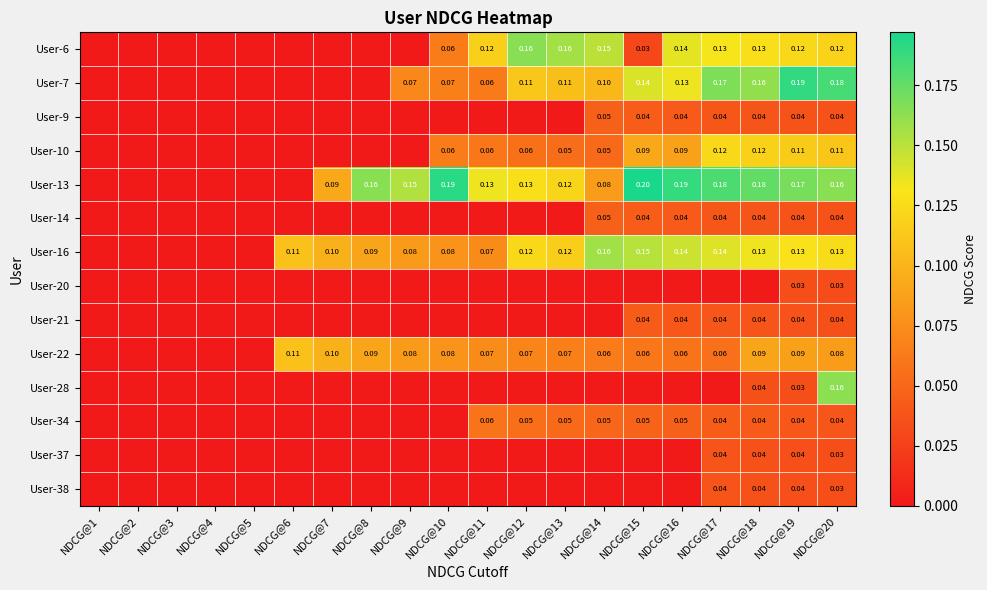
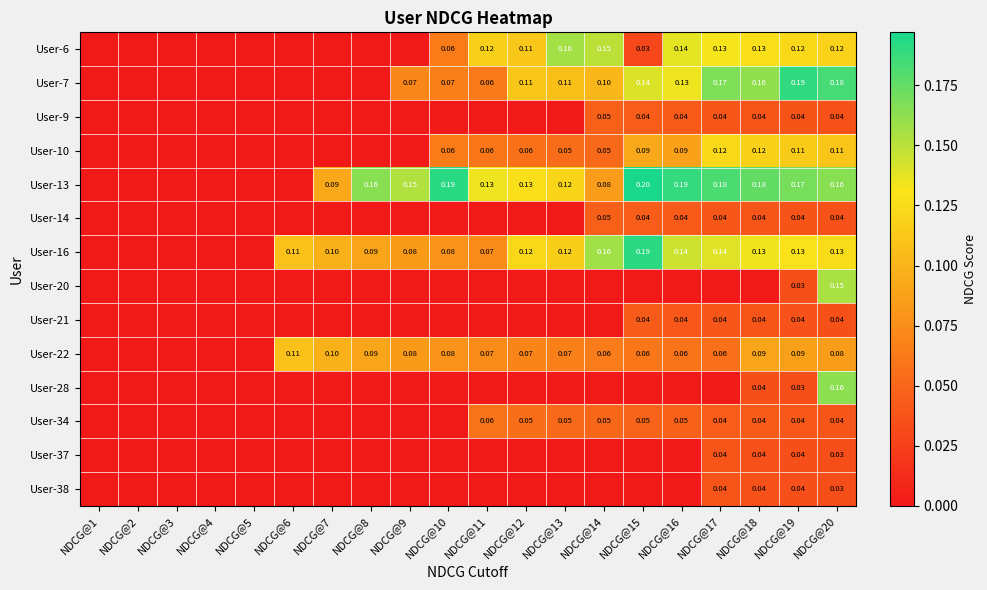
  {
    "User-6": {
      "NDCG@10": 0.06,
      "NDCG@11": 0.12,
-     "NDCG@12": 0.16,
+     "NDCG@12": 0.11,
      "NDCG@13": 0.16,
      "NDCG@14": 0.15,
      "NDCG@15": 0.03,
      "NDCG@16": 0.14,
      "NDCG@17": 0.13,
      "NDCG@18": 0.13,
      "NDCG@19": 0.12,
      "NDCG@20": 0.12
    },
    "User-7": {
      "NDCG@9": 0.07,
      "NDCG@10": 0.07,
      "NDCG@11": 0.06,
      "NDCG@12": 0.11,
      "NDCG@13": 0.11,
      "NDCG@14": 0.10,
      "NDCG@15": 0.14,
      "NDCG@16": 0.13,
      "NDCG@17": 0.17,
      "NDCG@18": 0.16,
      "NDCG@19": 0.19,
      "NDCG@20": 0.18
    },
    "User-9": {
      "NDCG@14": 0.05,
      "NDCG@15": 0.04,
      "NDCG@16": 0.04,
      "NDCG@17": 0.04,
      "NDCG@18": 0.04,
      "NDCG@19": 0.04,
      "NDCG@20": 0.04
    },
    "User-10": {
      "NDCG@10": 0.06,
      "NDCG@11": 0.06,
      "NDCG@12": 0.06,
      "NDCG@13": 0.05,
      "NDCG@14": 0.05,
      "NDCG@15": 0.09,
      "NDCG@16": 0.09,
      "NDCG@17": 0.12,
      "NDCG@18": 0.12,
      "NDCG@19": 0.11,
      "NDCG@20": 0.11
    },
    "User-13": {
      "NDCG@7": 0.09,
      "NDCG@8": 0.16,
      "NDCG@9": 0.15,
      "NDCG@10": 0.19,
      "NDCG@11": 0.13,
      "NDCG@12": 0.13,
      "NDCG@13": 0.12,
      "NDCG@14": 0.08,
      "NDCG@15": 0.20,
      "NDCG@16": 0.19,
      "NDCG@17": 0.18,
      "NDCG@18": 0.18,
      "NDCG@19": 0.17,
      "NDCG@20": 0.16
    },
    "User-14": {
      "NDCG@14": 0.05,
      "NDCG@15": 0.04,
      "NDCG@16": 0.04,
      "NDCG@17": 0.04,
      "NDCG@18": 0.04,
      "NDCG@19": 0.04,
      "NDCG@20": 0.04
    },
    "User-16": {
      "NDCG@6": 0.11,
      "NDCG@7": 0.10,
      "NDCG@8": 0.09,
      "NDCG@9": 0.08,
      "NDCG@10": 0.08,
      "NDCG@11": 0.07,
      "NDCG@12": 0.12,
      "NDCG@13": 0.12,
      "NDCG@14": 0.16,
-     "NDCG@15": 0.15,
+     "NDCG@15": 0.19,
      "NDCG@16": 0.14,
      "NDCG@17": 0.14,
      "NDCG@18": 0.13,
      "NDCG@19": 0.13,
      "NDCG@20": 0.13
    },
    "User-20": {
      "NDCG@19": 0.03,
-     "NDCG@20": 0.03
+     "NDCG@20": 0.15
    },
    "User-21": {
      "NDCG@15": 0.04,
      "NDCG@16": 0.04,
      "NDCG@17": 0.04,
      "NDCG@18": 0.04,
      "NDCG@19": 0.04,
      "NDCG@20": 0.04
    },
    "User-22": {
      "NDCG@6": 0.11,
      "NDCG@7": 0.10,
      "NDCG@8": 0.09,
      "NDCG@9": 0.08,
      "NDCG@10": 0.08,
      "NDCG@11": 0.07,
      "NDCG@12": 0.07,
      "NDCG@13": 0.07,
      "NDCG@14": 0.06,
      "NDCG@15": 0.06,
      "NDCG@16": 0.06,
      "NDCG@17": 0.06,
      "NDCG@18": 0.09,
      "NDCG@19": 0.09,
      "NDCG@20": 0.08
    },
    "User-28": {
      "NDCG@18": 0.04,
      "NDCG@19": 0.03,
      "NDCG@20": 0.16
    },
    "User-34": {
      "NDCG@11": 0.06,
      "NDCG@12": 0.05,
      "NDCG@13": 0.05,
      "NDCG@14": 0.05,
      "NDCG@15": 0.05,
      "NDCG@16": 0.05,
      "NDCG@17": 0.04,
      "NDCG@18": 0.04,
      "NDCG@19": 0.04,
      "NDCG@20": 0.04
    },
    "User-37": {
      "NDCG@17": 0.04,
      "NDCG@18": 0.04,
      "NDCG@19": 0.04,
      "NDCG@20": 0.03
    },
    "User-38": {
      "NDCG@17": 0.04,
      "NDCG@18": 0.04,
      "NDCG@19": 0.04,
      "NDCG@20": 0.03
    }
  }
